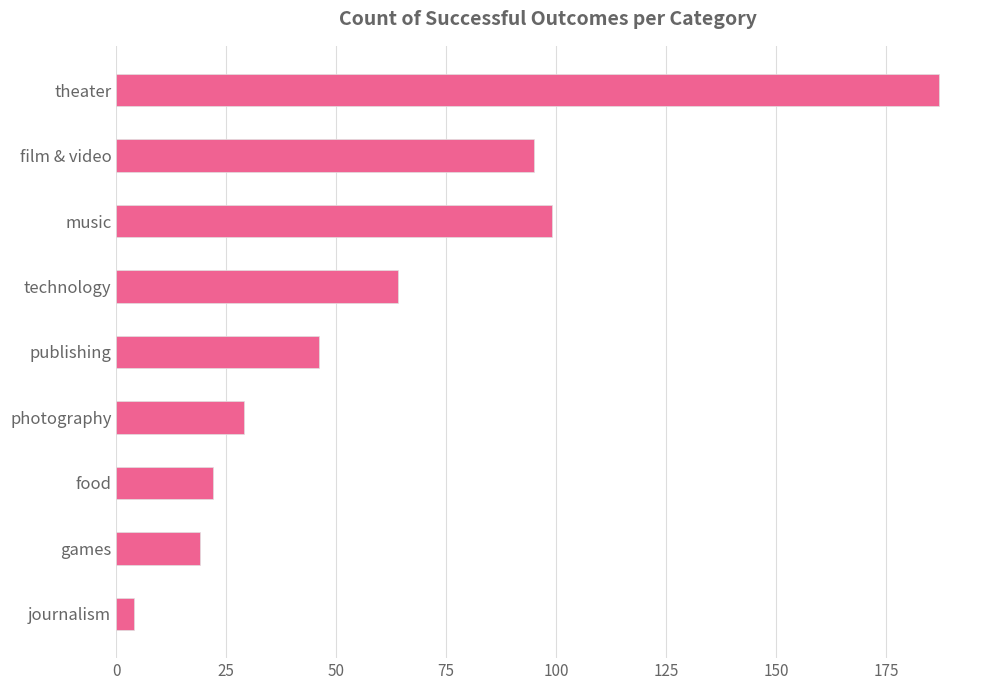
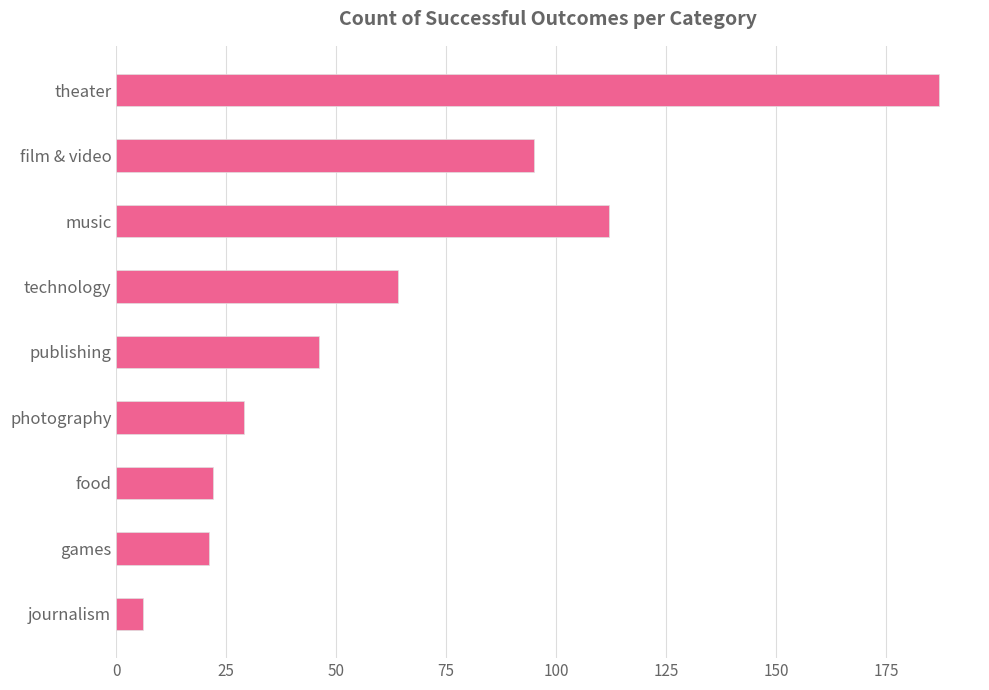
  {
    "theater": 187,
    "film & video": 95,
-   "music": 99,
+   "music": 112,
    "technology": 64,
    "publishing": 46,
    "photography": 29,
    "food": 22,
-   "games": 19,
-   "journalism": 4
+   "games": 21,
+   "journalism": 6
  }
